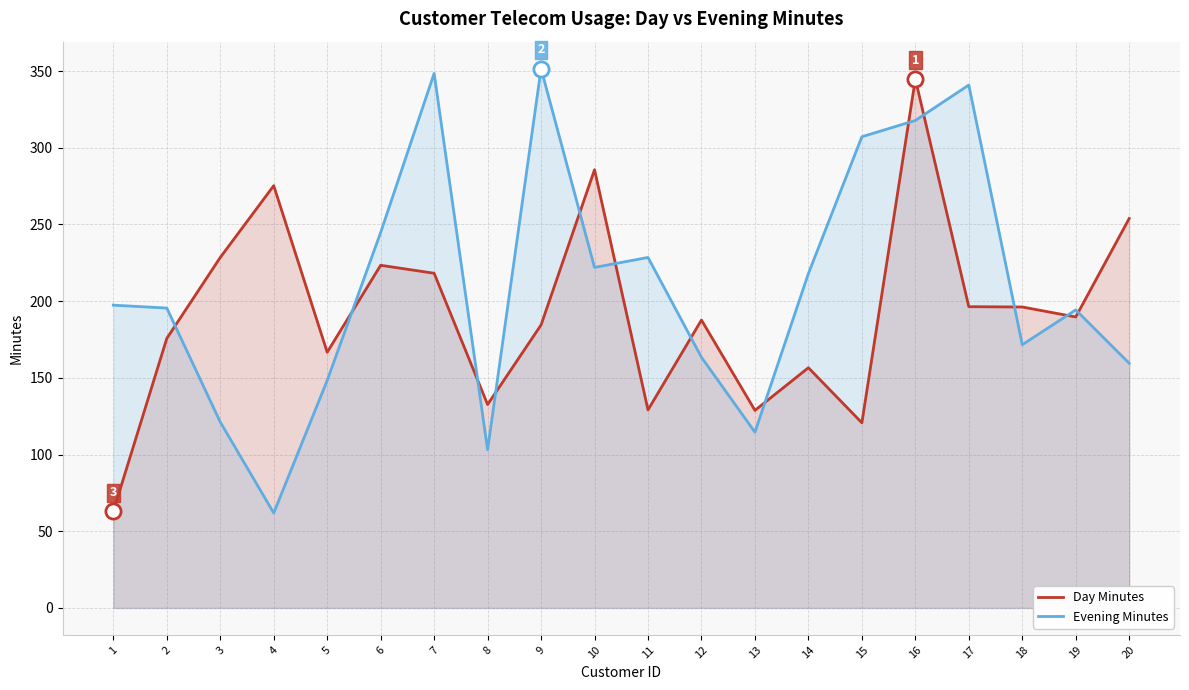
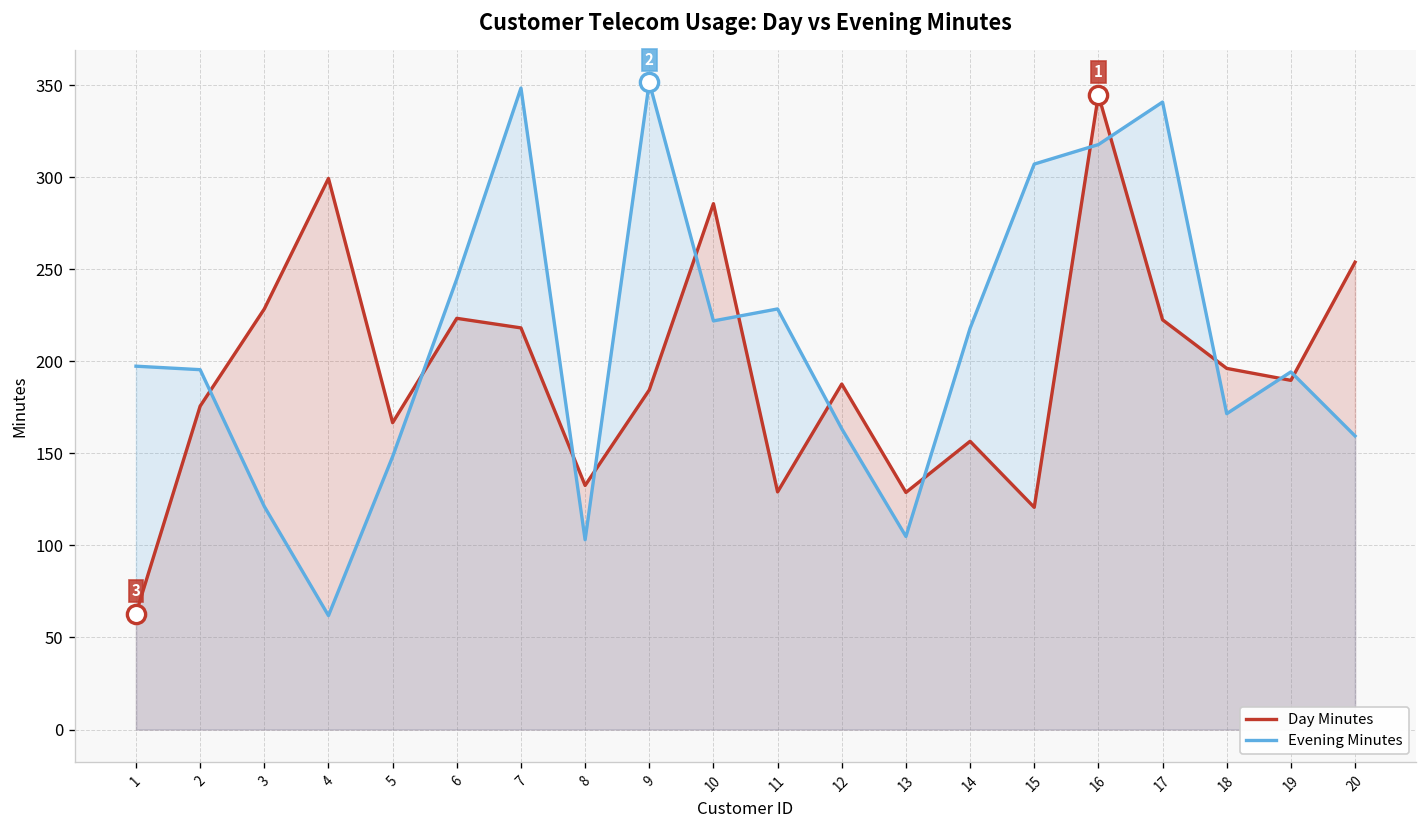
  {
    "Day Minutes": {
      "2": 176,
      "3": 229,
-     "4": 275,
+     "4": 299,
      "5": 167,
      "6": 223,
      "7": 218,
      "8": 133,
      "9": 185,
      "10": 286,
      "11": 129,
      "12": 188,
      "13": 129,
      "14": 157,
      "15": 121,
-     "17": 196,
+     "17": 223,
      "18": 196,
      "19": 190,
      "20": 254
    },
    "Evening Minutes": {
      "1": 197,
      "2": 196,
      "3": 121,
      "4": 62,
      "5": 148,
      "6": 245,
      "7": 349,
      "8": 103,
      "10": 222,
      "11": 229,
      "12": 163,
-     "13": 115,
+     "13": 105,
      "14": 218,
      "15": 307,
      "16": 318,
      "17": 341,
      "18": 172,
      "19": 194,
      "20": 160
    }
  }
